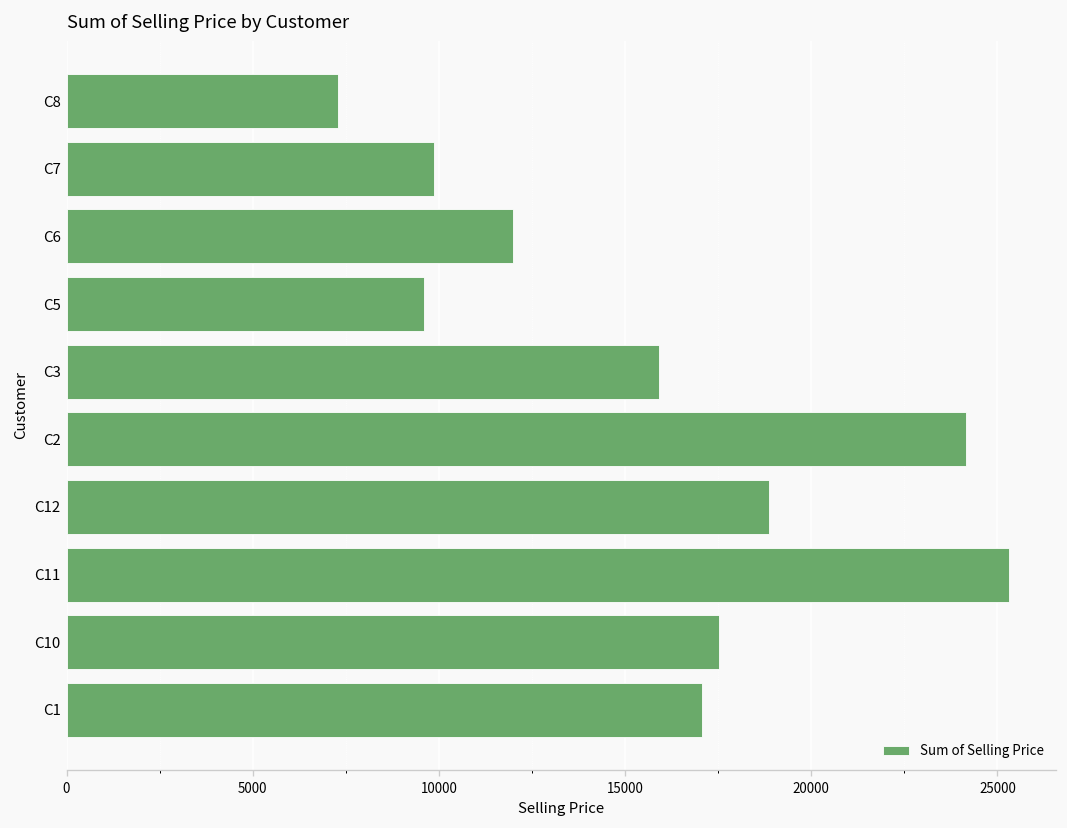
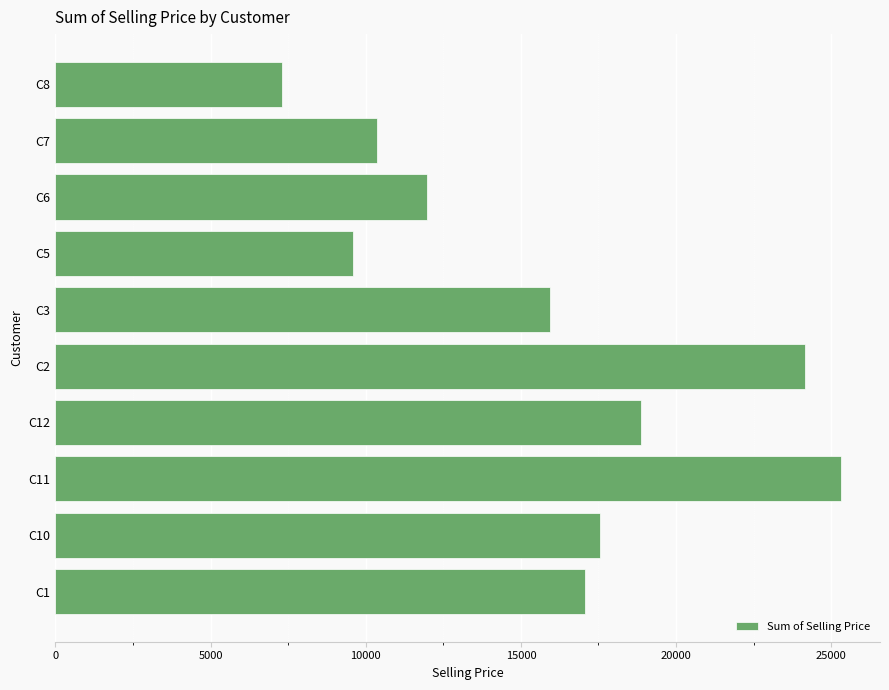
  {
    "C8": 7300,
-   "C7": 9900,
+   "C7": 10400,
    "C6": 12000,
    "C5": 9600,
    "C3": 15900,
    "C2": 24200,
    "C12": 18900,
    "C11": 25300,
    "C10": 17500,
    "C1": 17100
  }
